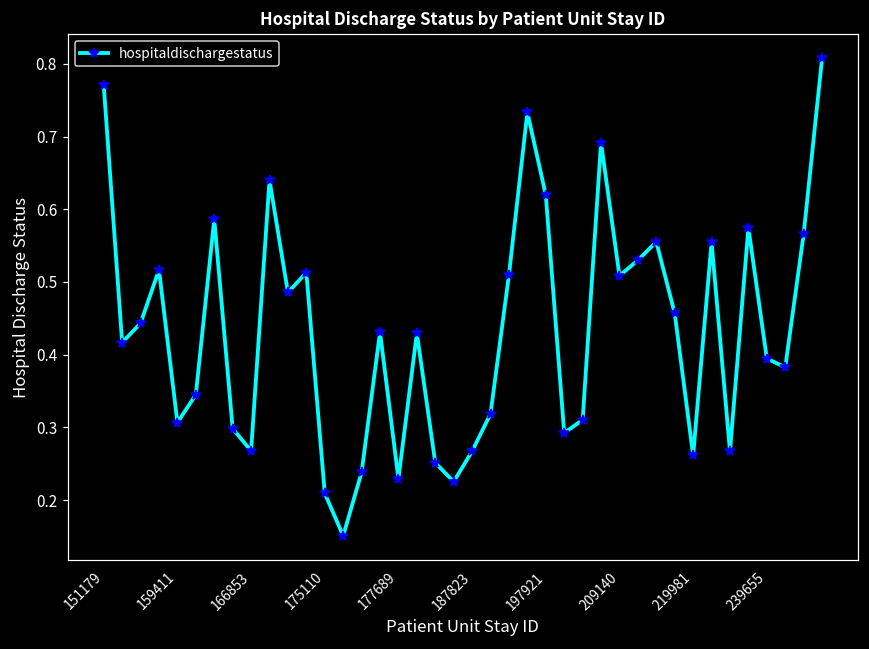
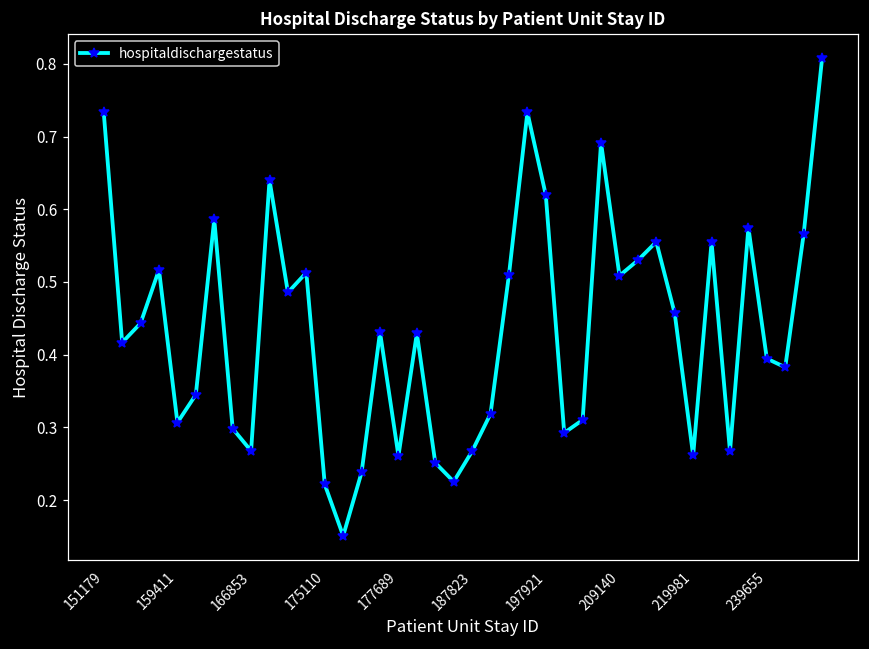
  {
-   "151179": 0.77,
+   "151179": 0.73,
    "159411": 0.31,
    "166853": 0.27,
-   "175110": 0.21,
-   "177689": 0.23,
+   "175110": 0.22,
+   "177689": 0.26,
    "187823": 0.27,
    "197921": 0.62,
    "209140": 0.51,
    "219981": 0.26,
    "239655": 0.39
  }
